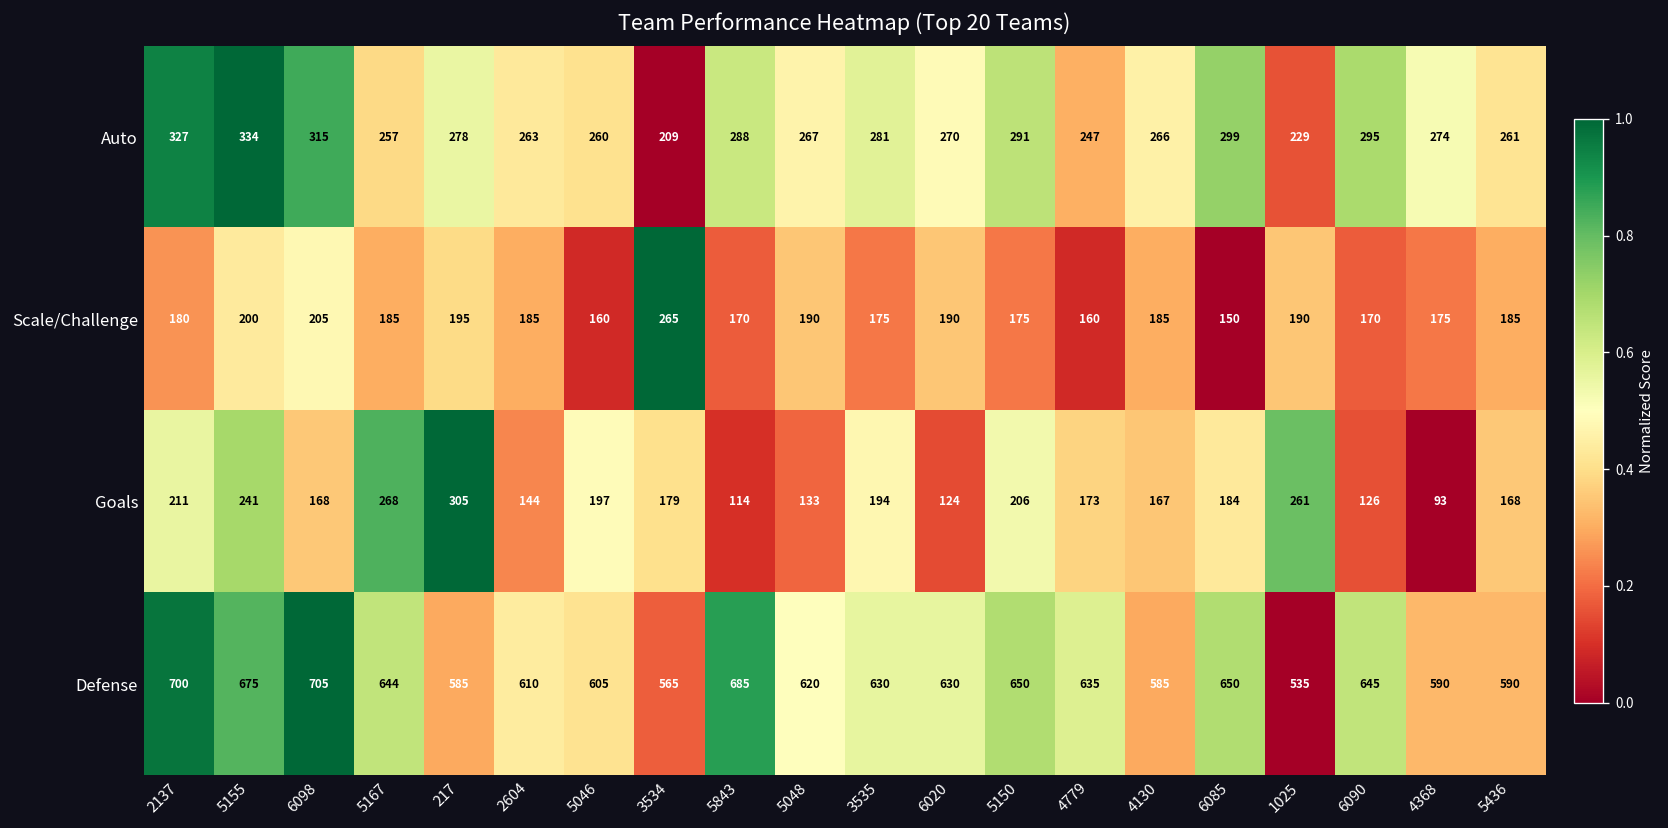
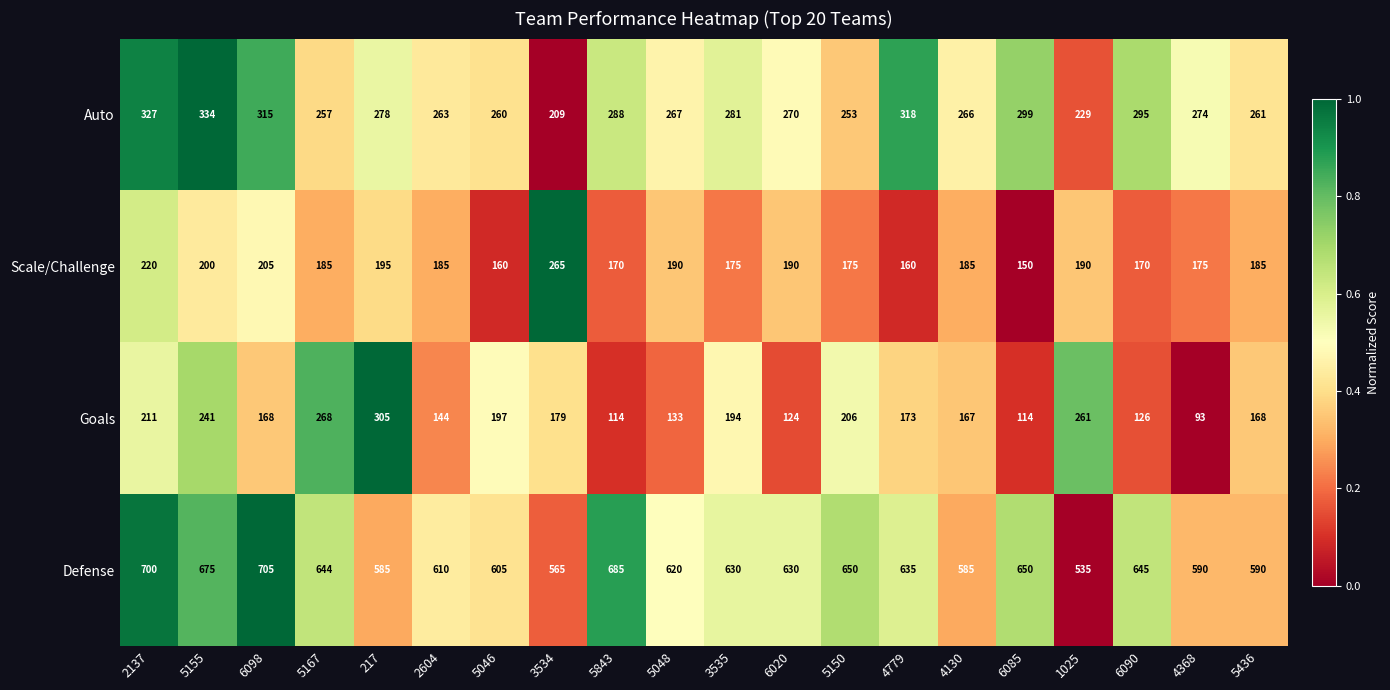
  {
    "Auto": {
      "2137": 327,
      "5155": 334,
      "6098": 315,
      "5167": 257,
      "217": 278,
      "2604": 263,
      "5046": 260,
      "3534": 209,
      "5843": 288,
      "5048": 267,
      "3535": 281,
      "6020": 270,
-     "5150": 291,
-     "4779": 247,
+     "5150": 253,
+     "4779": 318,
      "4130": 266,
      "6085": 299,
      "1025": 229,
      "6090": 295,
      "4368": 274,
      "5436": 261
    },
    "Scale/Challenge": {
-     "2137": 180,
+     "2137": 220,
      "5155": 200,
      "6098": 205,
      "5167": 185,
      "217": 195,
      "2604": 185,
      "5046": 160,
      "3534": 265,
      "5843": 170,
      "5048": 190,
      "3535": 175,
      "6020": 190,
      "5150": 175,
      "4779": 160,
      "4130": 185,
      "6085": 150,
      "1025": 190,
      "6090": 170,
      "4368": 175,
      "5436": 185
    },
    "Goals": {
      "2137": 211,
      "5155": 241,
      "6098": 168,
      "5167": 268,
      "217": 305,
      "2604": 144,
      "5046": 197,
      "3534": 179,
      "5843": 114,
      "5048": 133,
      "3535": 194,
      "6020": 124,
      "5150": 206,
      "4779": 173,
      "4130": 167,
-     "6085": 184,
+     "6085": 114,
      "1025": 261,
      "6090": 126,
      "4368": 93,
      "5436": 168
    },
    "Defense": {
      "2137": 700,
      "5155": 675,
      "6098": 705,
      "5167": 644,
      "217": 585,
      "2604": 610,
      "5046": 605,
      "3534": 565,
      "5843": 685,
      "5048": 620,
      "3535": 630,
      "6020": 630,
      "5150": 650,
      "4779": 635,
      "4130": 585,
      "6085": 650,
      "1025": 535,
      "6090": 645,
      "4368": 590,
      "5436": 590
    }
  }
